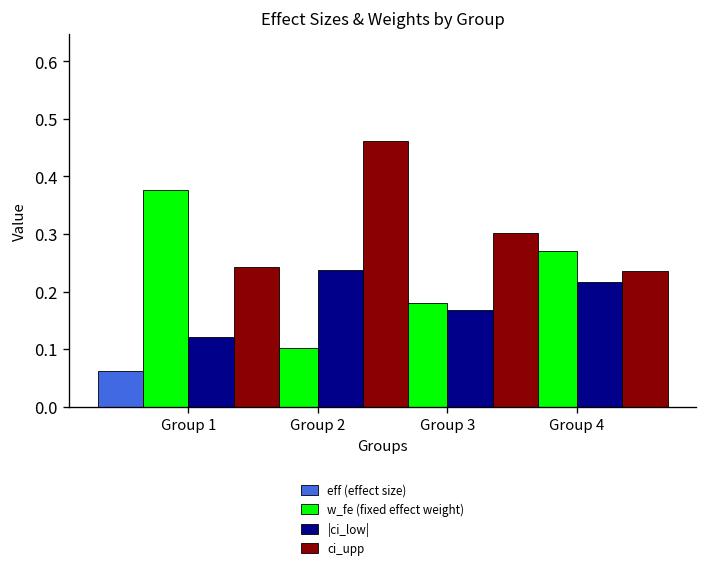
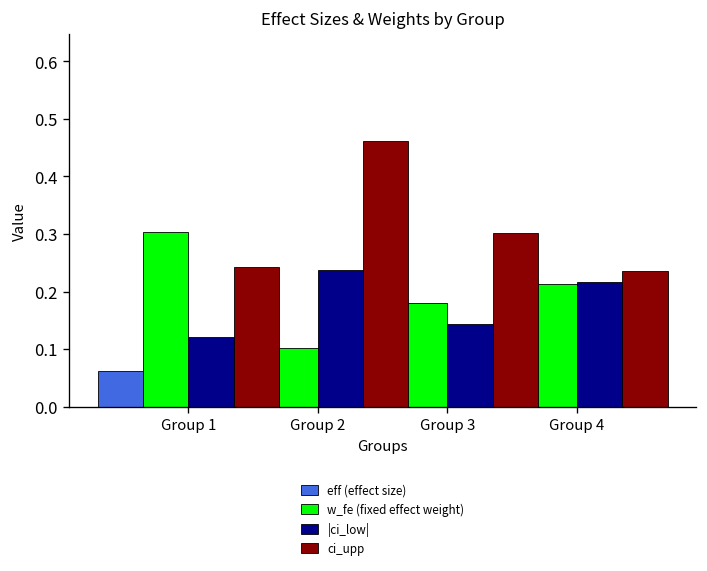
  {
    "w_fe (fixed effect weight)": {
-     "Group 1": 0.38,
+     "Group 1": 0.30,
      "Group 2": 0.10,
      "Group 3": 0.18,
-     "Group 4": 0.27
+     "Group 4": 0.21
    },
    "|ci_low|": {
      "Group 1": 0.12,
      "Group 2": 0.24,
-     "Group 3": 0.17,
+     "Group 3": 0.14,
      "Group 4": 0.22
    }
  }
